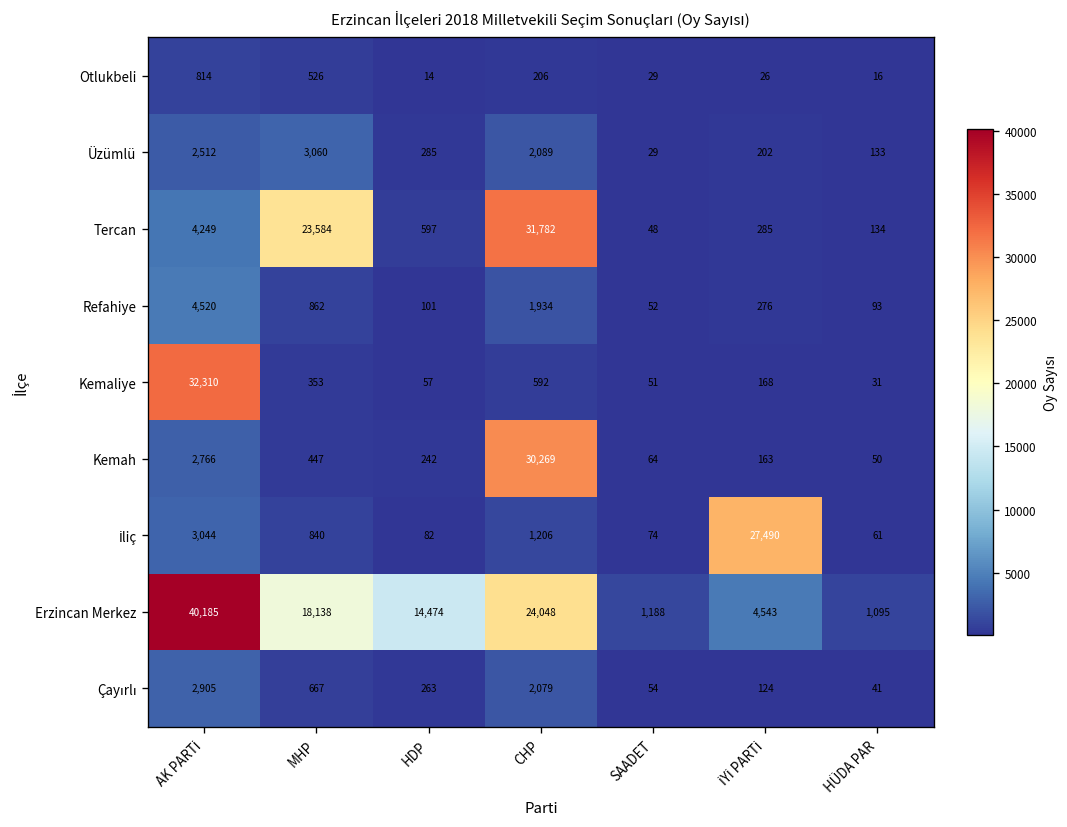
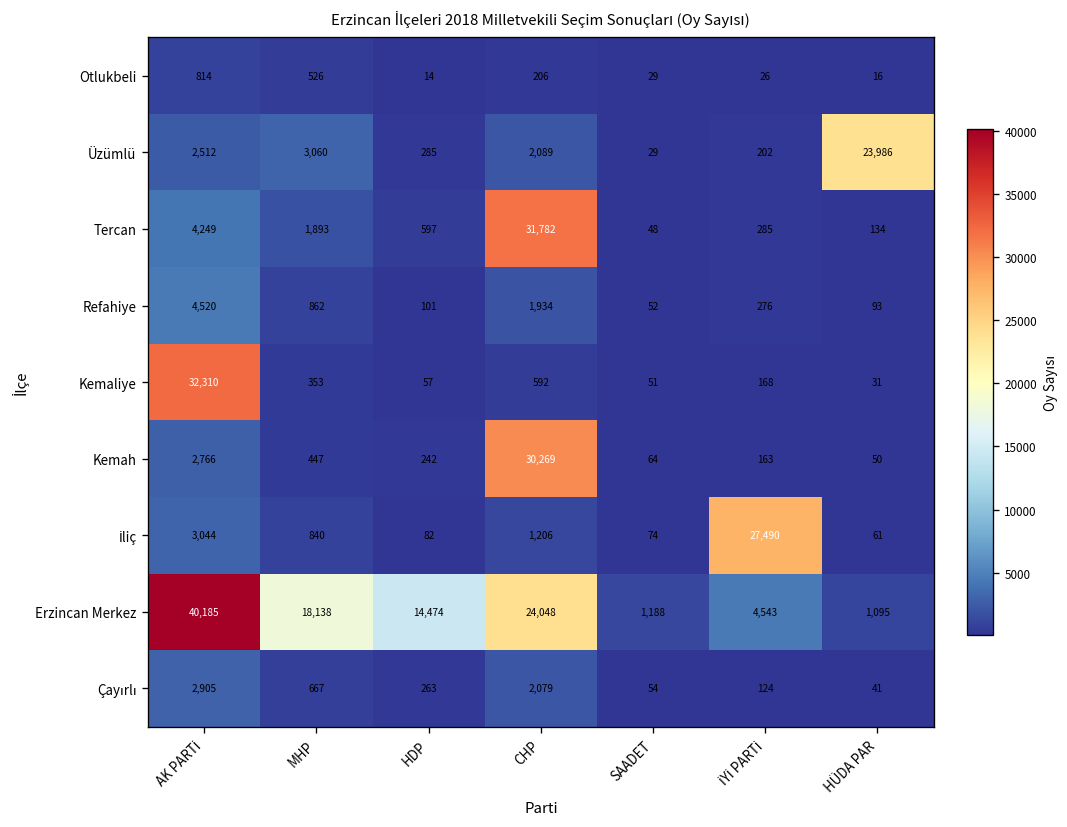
  {
    "Otlukbeli": {
      "AK PARTİ": "814",
      "MHP": "526",
      "HDP": "14",
      "CHP": "206",
      "SAADET": "29",
      "İYİ PARTİ": "26",
      "HÜDA PAR": "16"
    },
    "Üzümlü": {
      "AK PARTİ": "2,512",
      "MHP": "3,060",
      "HDP": "285",
      "CHP": "2,089",
      "SAADET": "29",
      "İYİ PARTİ": "202",
-     "HÜDA PAR": "133"
+     "HÜDA PAR": "23,986"
    },
    "Tercan": {
      "AK PARTİ": "4,249",
-     "MHP": "23,584",
+     "MHP": "1,893",
      "HDP": "597",
      "CHP": "31,782",
      "SAADET": "48",
      "İYİ PARTİ": "285",
      "HÜDA PAR": "134"
    },
    "Refahiye": {
      "AK PARTİ": "4,520",
      "MHP": "862",
      "HDP": "101",
      "CHP": "1,934",
      "SAADET": "52",
      "İYİ PARTİ": "276",
      "HÜDA PAR": "93"
    },
    "Kemaliye": {
      "AK PARTİ": "32,310",
      "MHP": "353",
      "HDP": "57",
      "CHP": "592",
      "SAADET": "51",
      "İYİ PARTİ": "168",
      "HÜDA PAR": "31"
    },
    "Kemah": {
      "AK PARTİ": "2,766",
      "MHP": "447",
      "HDP": "242",
      "CHP": "30,269",
      "SAADET": "64",
      "İYİ PARTİ": "163",
      "HÜDA PAR": "50"
    },
    "İliç": {
      "AK PARTİ": "3,044",
      "MHP": "840",
      "HDP": "82",
      "CHP": "1,206",
      "SAADET": "74",
      "İYİ PARTİ": "27,490",
      "HÜDA PAR": "61"
    },
    "Erzincan Merkez": {
      "AK PARTİ": "40,185",
      "MHP": "18,138",
      "HDP": "14,474",
      "CHP": "24,048",
      "SAADET": "1,188",
      "İYİ PARTİ": "4,543",
      "HÜDA PAR": "1,095"
    },
    "Çayırlı": {
      "AK PARTİ": "2,905",
      "MHP": "667",
      "HDP": "263",
      "CHP": "2,079",
      "SAADET": "54",
      "İYİ PARTİ": "124",
      "HÜDA PAR": "41"
    }
  }
